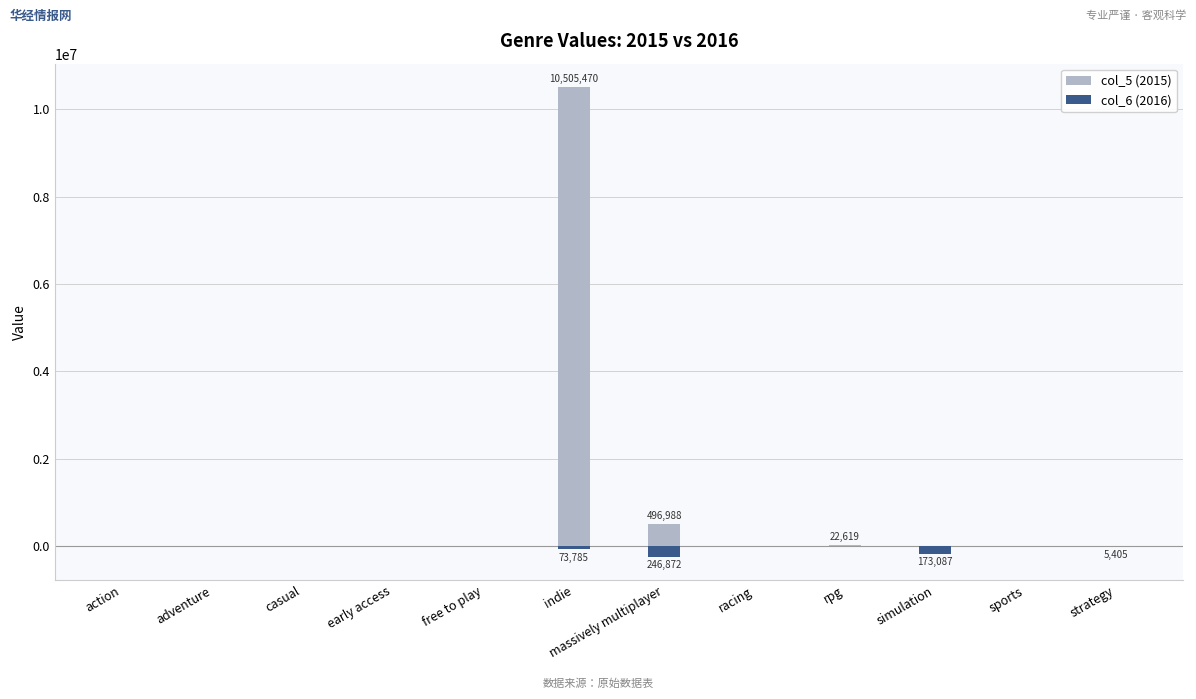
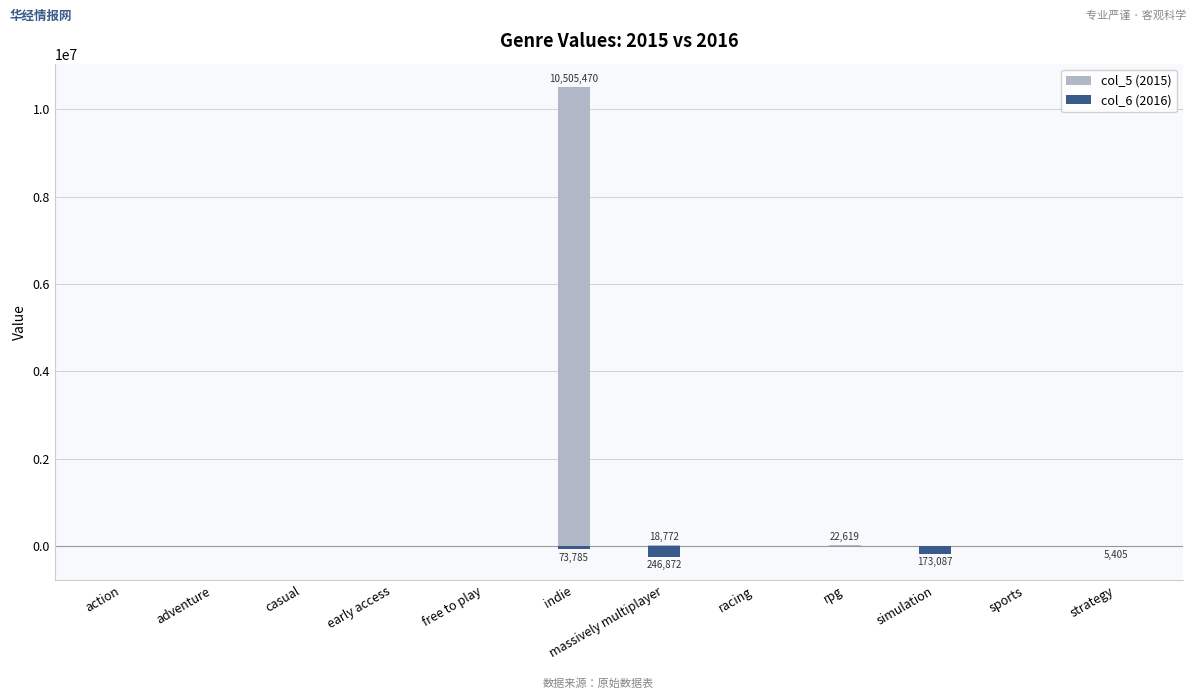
  {
    "col_5 (2015)": {
      "indie": "10,505,470",
-     "massively multiplayer": "496,988",
+     "massively multiplayer": "18,772",
      "rpg": "22,619"
    },
    "col_6 (2016)": {
      "action": "0",
      "adventure": "0",
      "casual": "0",
      "early access": "0",
      "free to play": "0",
      "racing": "0",
      "rpg": "0",
      "sports": "0"
    }
  }
